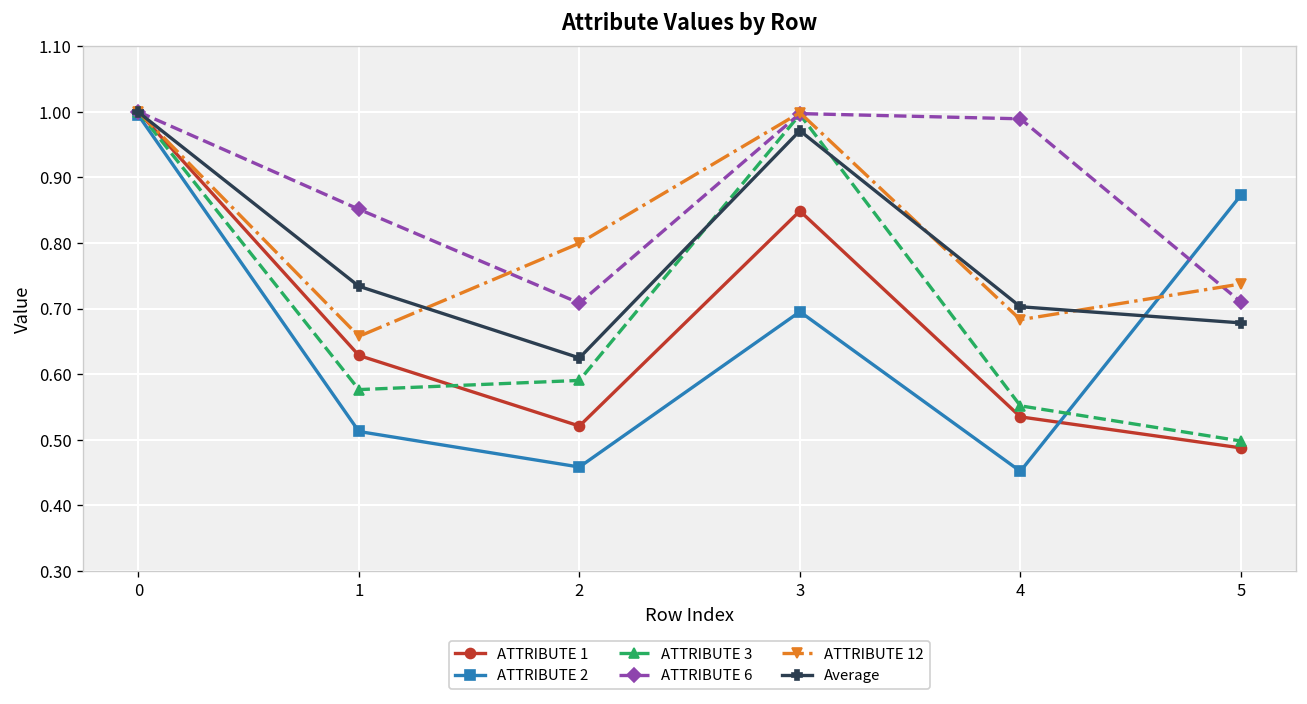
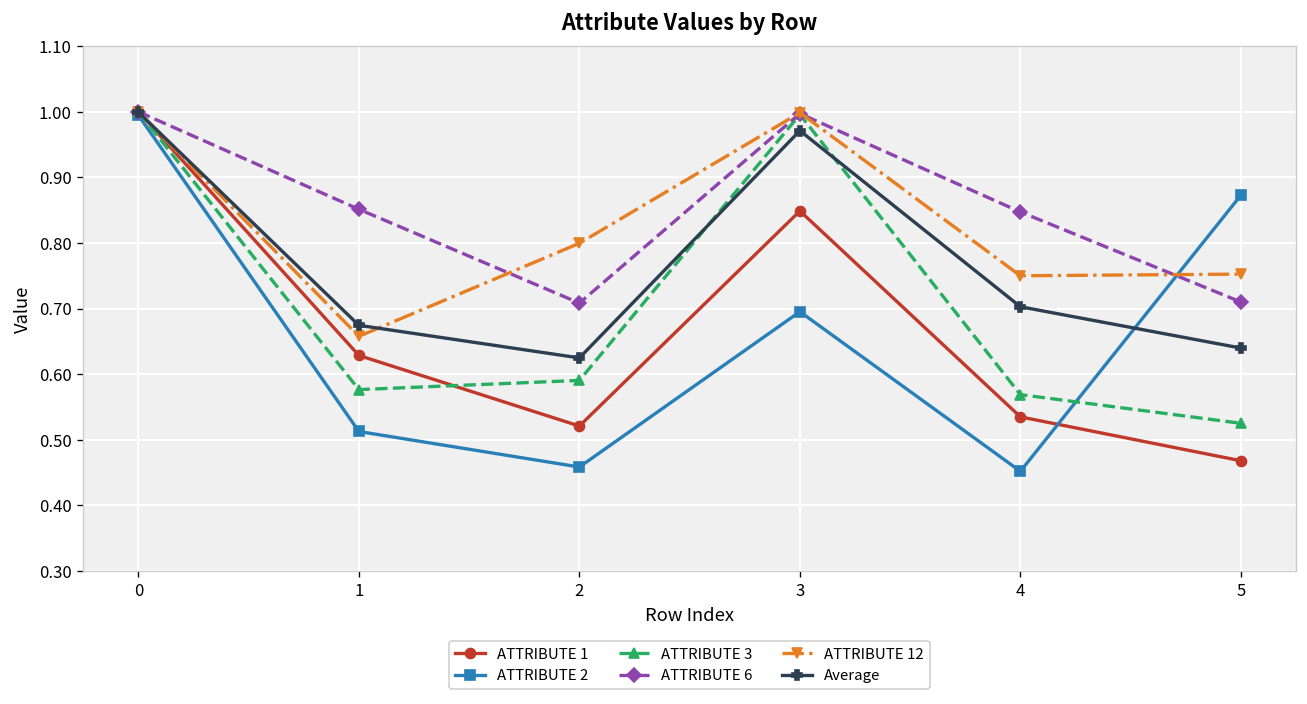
  {
    "ATTRIBUTE 1": {
      "1": 0.63,
      "2": 0.52,
      "3": 0.85,
      "4": 0.53,
-     "5": 0.49
+     "5": 0.47
    },
    "ATTRIBUTE 2": {
      "1": 0.51,
      "2": 0.46,
      "3": 0.70,
      "4": 0.45,
      "5": 0.87
    },
    "ATTRIBUTE 3": {
      "1": 0.58,
      "2": 0.59,
-     "4": 0.55,
-     "5": 0.50
+     "4": 0.57,
+     "5": 0.53
    },
    "ATTRIBUTE 6": {
      "1": 0.85,
      "2": 0.71,
-     "4": 0.99,
+     "4": 0.85,
      "5": 0.71
    },
    "ATTRIBUTE 12": {
      "1": 0.66,
      "2": 0.80,
-     "4": 0.68,
-     "5": 0.74
+     "4": 0.75,
+     "5": 0.75
    },
    "Average": {
-     "1": 0.73,
+     "1": 0.67,
      "2": 0.62,
      "3": 0.97,
      "4": 0.70,
-     "5": 0.68
+     "5": 0.64
    }
  }
